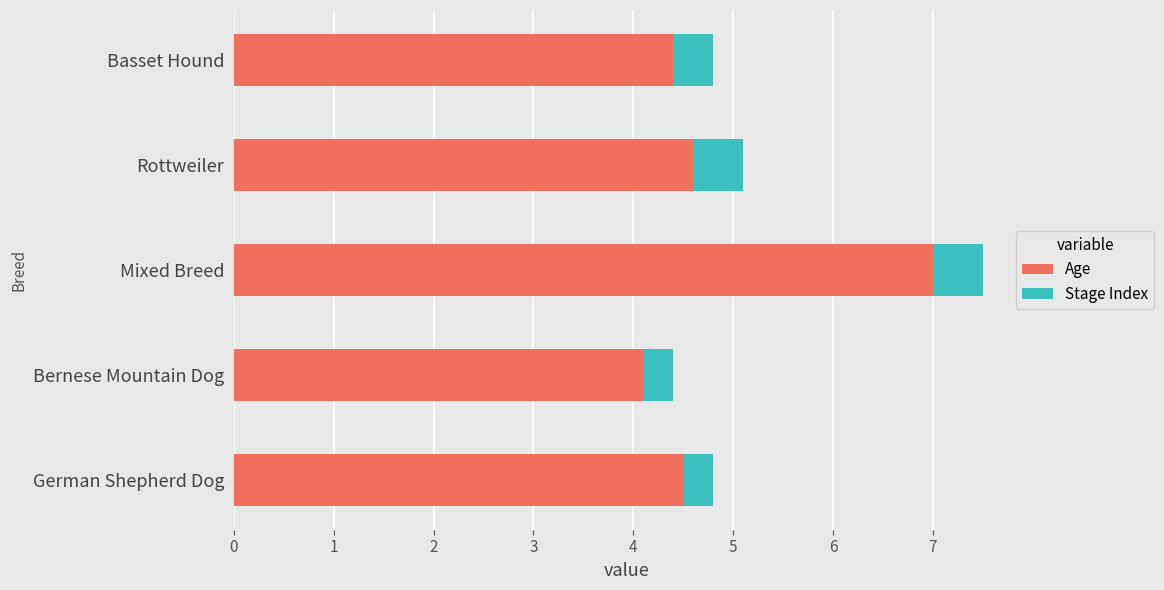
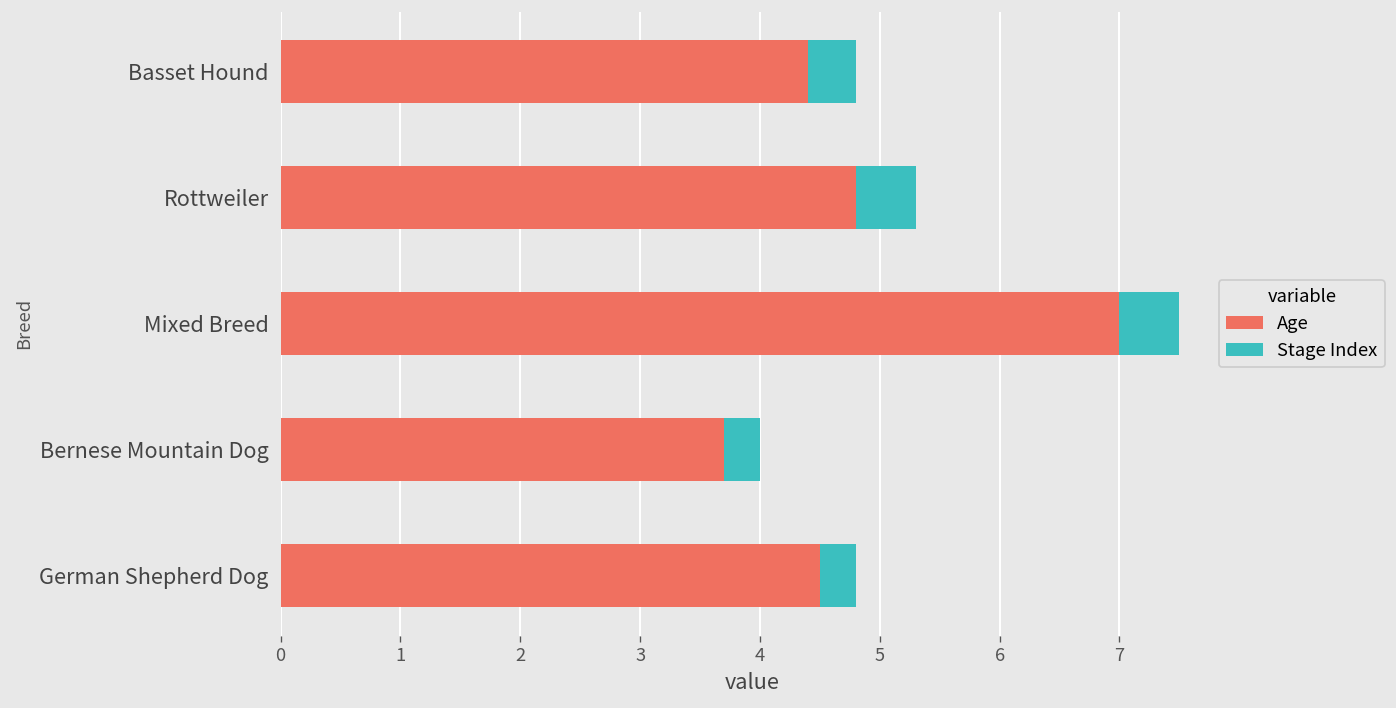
  {
    "Age": {
      "Basset Hound": 4.4,
-     "Rottweiler": 4.6,
+     "Rottweiler": 4.8,
      "Mixed Breed": 7.0,
-     "Bernese Mountain Dog": 4.1,
+     "Bernese Mountain Dog": 3.7,
      "German Shepherd Dog": 4.5
    },
    "Stage Index": {
      "Basset Hound": 0.4,
      "Rottweiler": 0.5,
      "Mixed Breed": 0.5,
      "Bernese Mountain Dog": 0.3,
      "German Shepherd Dog": 0.3
    }
  }
